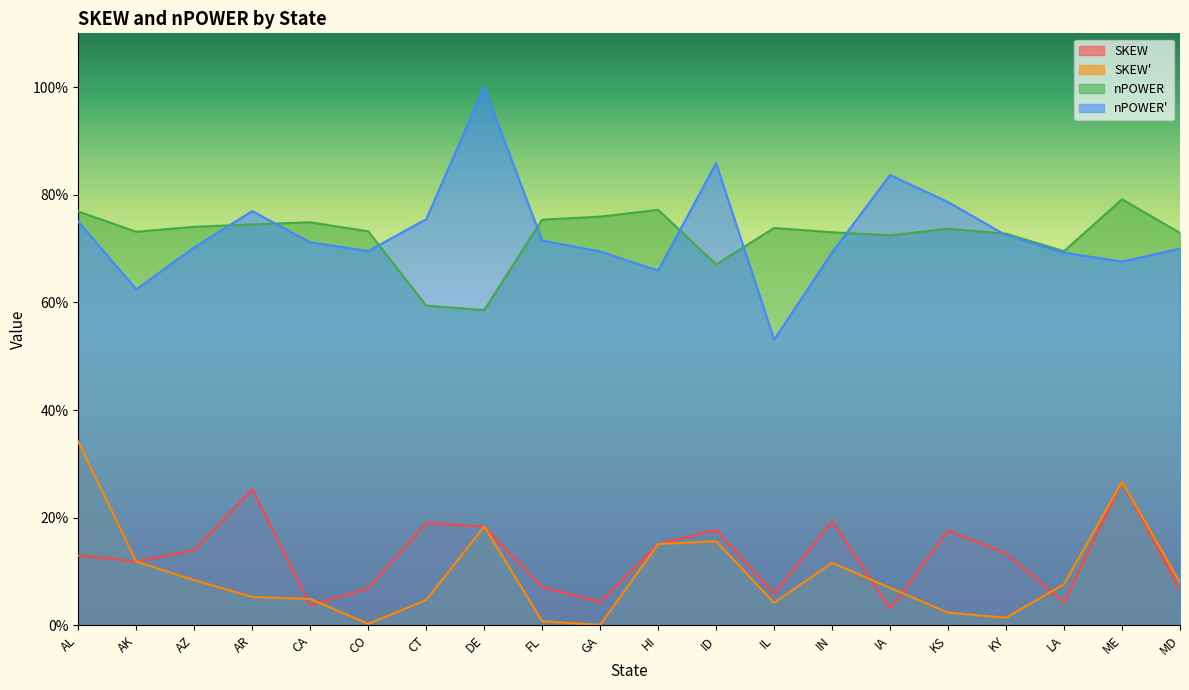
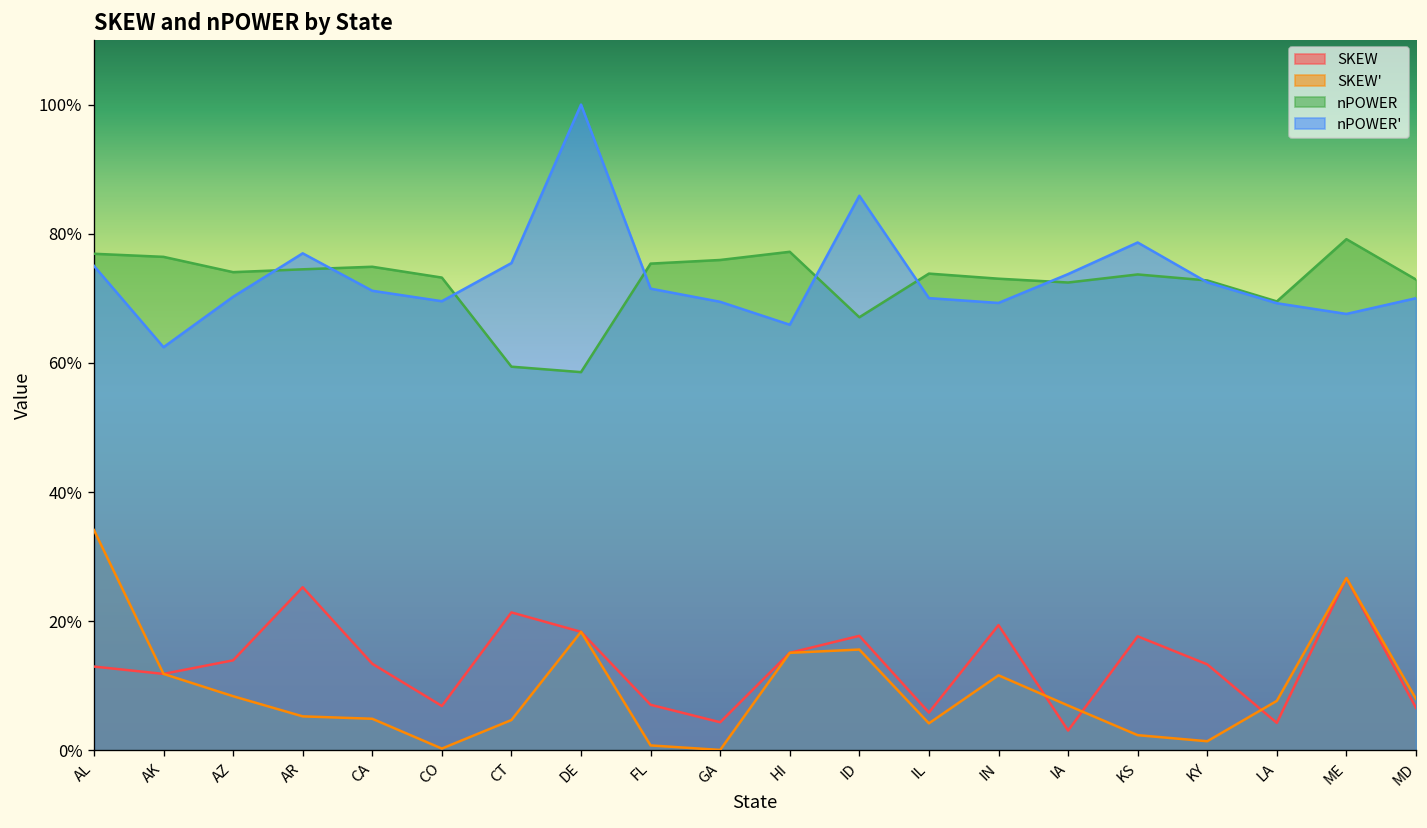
  {
    "SKEW": {
      "AL": "13%",
      "AZ": "14%",
      "AR": "25%",
-     "CA": "4%",
+     "CA": "13%",
      "CO": "7%",
-     "CT": "19%",
+     "CT": "21%",
      "FL": "7%",
      "GA": "4%",
      "ID": "18%",
      "IL": "6%",
      "IN": "19%",
      "IA": "3%",
      "KS": "18%",
      "KY": "13%",
      "LA": "4%",
      "MD": "7%"
    },
    "SKEW'": {
      "AL": "34%",
      "AZ": "8%",
      "AR": "5%",
      "CA": "5%",
      "CO": "0%",
      "CT": "5%",
      "FL": "1%",
      "GA": "0%",
      "ID": "16%",
      "IL": "4%",
      "IN": "12%",
      "IA": "7%",
      "KS": "2%",
      "KY": "1%",
      "LA": "8%",
      "MD": "8%"
    },
    "nPOWER": {
      "AL": "77%",
-     "AK": "73%",
+     "AK": "76%",
      "AZ": "74%",
      "AR": "74%",
      "CA": "75%",
      "CO": "73%",
      "CT": "59%",
      "DE": "59%",
      "FL": "75%",
      "GA": "76%",
      "HI": "77%",
      "ID": "67%",
      "IL": "74%",
      "IN": "73%",
      "IA": "72%",
      "KS": "74%",
      "ME": "79%",
      "MD": "73%"
    },
    "nPOWER'": {
      "AL": "75%",
      "AK": "62%",
      "AZ": "70%",
      "AR": "77%",
      "CA": "71%",
      "CO": "70%",
      "CT": "75%",
      "DE": "100%",
      "FL": "71%",
      "GA": "69%",
      "HI": "66%",
      "ID": "86%",
-     "IL": "53%",
+     "IL": "70%",
      "IN": "69%",
-     "IA": "84%",
+     "IA": "74%",
      "KS": "79%",
      "ME": "68%",
      "MD": "70%"
    }
  }
